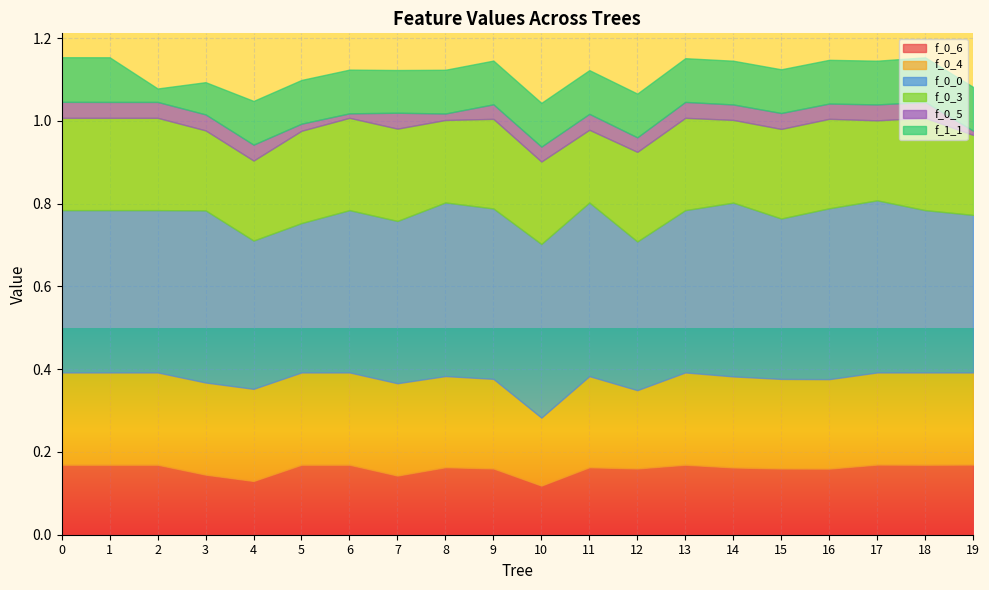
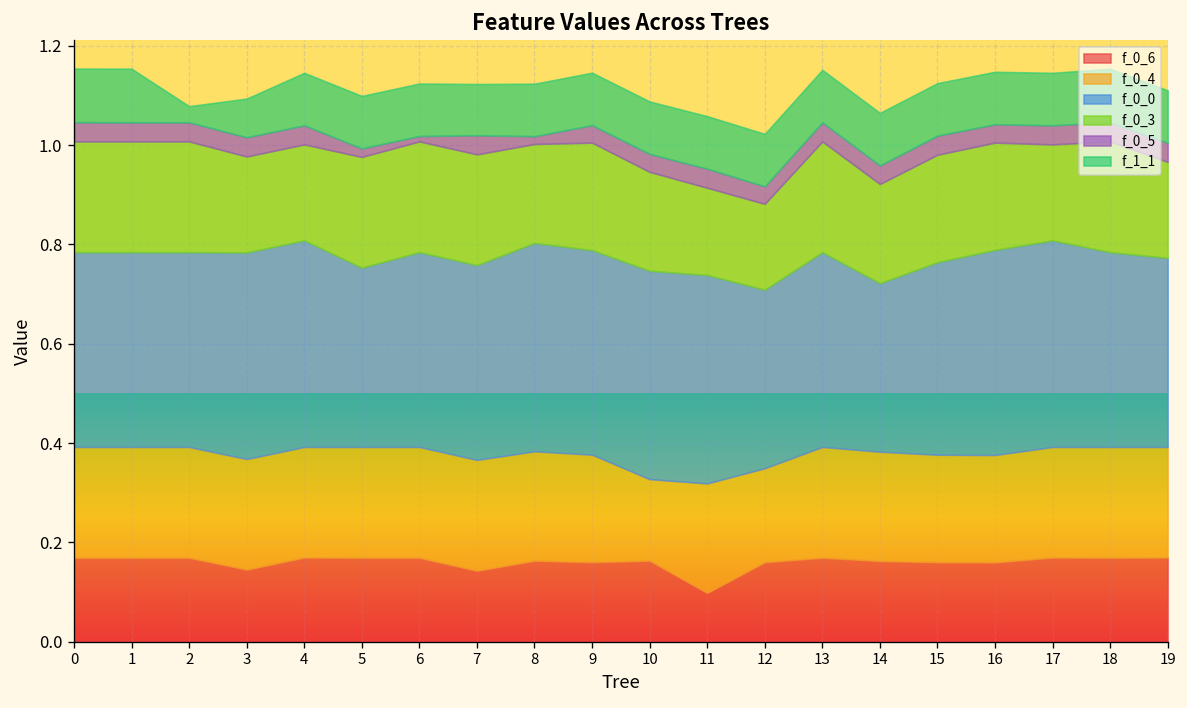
  {
    "f_0_6": {
      "0": 0.17,
      "1": 0.17,
      "2": 0.17,
      "3": 0.15,
-     "4": 0.13,
+     "4": 0.17,
      "5": 0.17,
      "6": 0.17,
      "7": 0.14,
      "8": 0.16,
      "9": 0.16,
-     "10": 0.12,
-     "11": 0.16,
+     "10": 0.16,
+     "11": 0.10,
      "12": 0.16,
      "13": 0.17,
      "14": 0.16,
      "15": 0.16,
      "16": 0.16,
      "17": 0.17,
      "18": 0.17,
      "19": 0.17
    },
    "f_0_4": {
      "0": 0.22,
      "1": 0.22,
      "2": 0.22,
      "3": 0.22,
      "4": 0.22,
      "5": 0.22,
      "6": 0.22,
      "7": 0.22,
      "8": 0.22,
      "9": 0.22,
      "10": 0.16,
      "11": 0.22,
      "12": 0.19,
      "13": 0.22,
      "14": 0.22,
      "15": 0.22,
      "16": 0.22,
      "17": 0.22,
      "18": 0.22,
      "19": 0.22
    },
    "f_0_0": {
      "0": 0.39,
      "1": 0.39,
      "2": 0.39,
      "3": 0.42,
-     "4": 0.36,
+     "4": 0.42,
      "5": 0.36,
      "6": 0.39,
      "7": 0.39,
      "8": 0.42,
      "9": 0.41,
      "10": 0.42,
      "11": 0.42,
      "12": 0.36,
      "13": 0.39,
-     "14": 0.42,
+     "14": 0.34,
      "15": 0.39,
      "16": 0.41,
      "17": 0.42,
      "18": 0.39,
      "19": 0.38
    },
    "f_0_3": {
      "0": 0.22,
      "1": 0.22,
      "2": 0.22,
      "3": 0.19,
      "4": 0.19,
      "5": 0.22,
      "6": 0.22,
      "7": 0.22,
      "8": 0.20,
      "9": 0.22,
      "10": 0.20,
      "11": 0.18,
-     "12": 0.22,
+     "12": 0.17,
      "13": 0.22,
      "14": 0.20,
      "15": 0.22,
      "16": 0.22,
      "17": 0.19,
      "19": 0.19
    },
    "f_0_5": {
      "0": 0.04,
      "1": 0.04,
      "2": 0.04,
      "3": 0.04,
      "4": 0.04,
      "5": 0.02,
      "6": 0.01,
      "7": 0.04,
      "8": 0.02,
      "9": 0.04,
      "10": 0.04,
      "11": 0.04,
      "12": 0.04,
      "13": 0.04,
      "14": 0.04,
      "15": 0.04,
      "16": 0.04,
      "17": 0.04,
-     "19": 0.01
+     "19": 0.04
    },
    "f_1_1": {
      "0": 0.11,
      "1": 0.11,
      "2": 0.03,
      "3": 0.08,
      "4": 0.11,
      "5": 0.11,
      "6": 0.11,
      "7": 0.10,
      "8": 0.11,
      "9": 0.11,
      "10": 0.11,
      "11": 0.11,
      "12": 0.11,
      "13": 0.11,
      "14": 0.11,
      "15": 0.11,
      "16": 0.11,
      "17": 0.11,
      "19": 0.11
    }
  }
